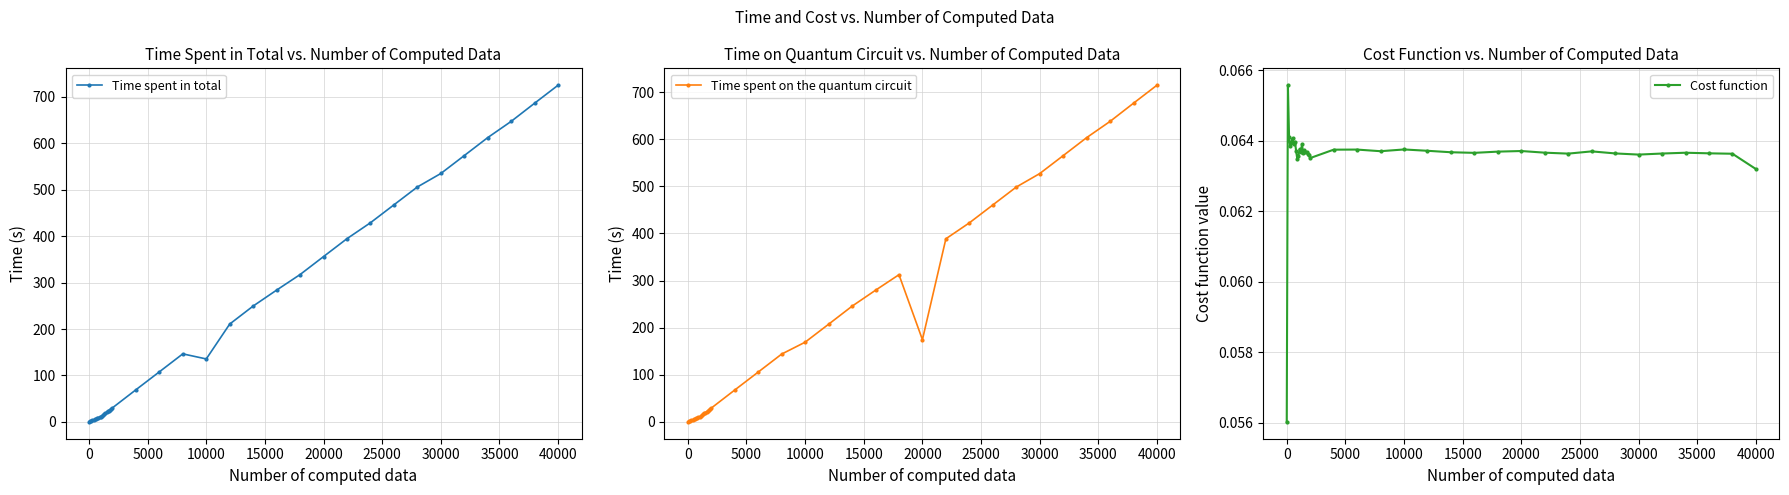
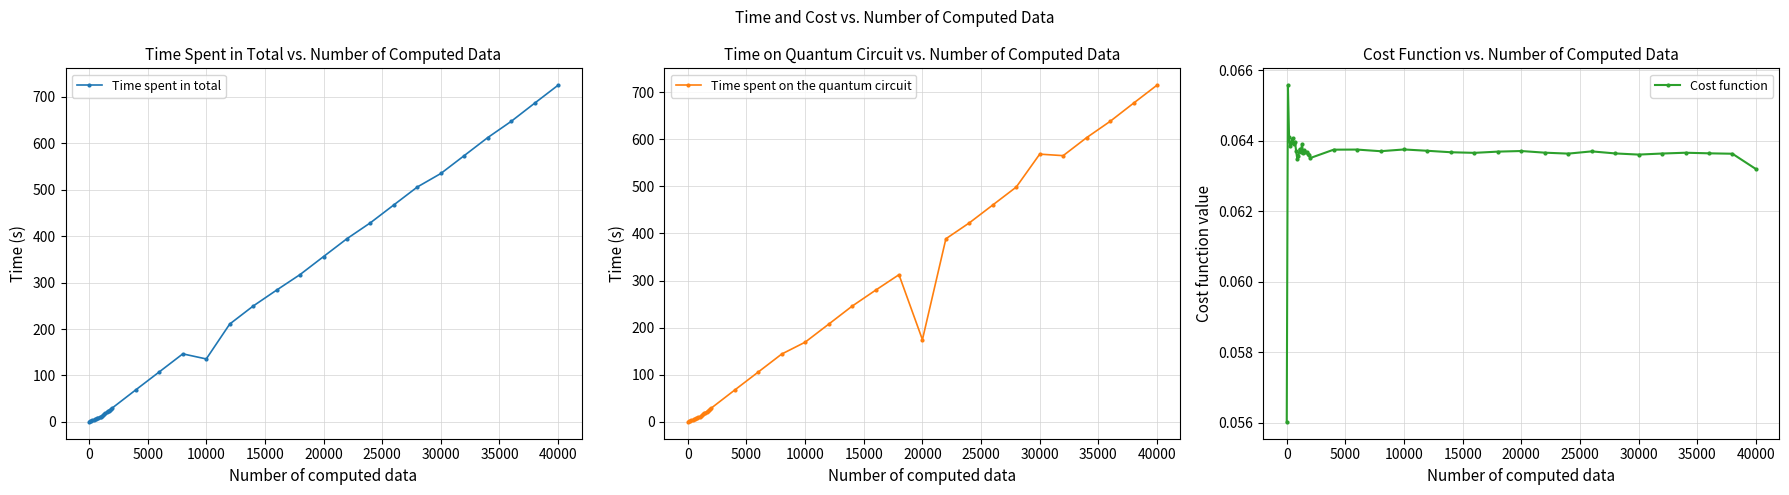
  {
    "Time Spent in Total vs. Number of Computed Data": {
      "0": 0,
      "10000": 140,
      "20000": 360,
      "30000": 530,
      "40000": 730
    },
    "Time on Quantum Circuit vs. Number of Computed Data": {
      "0": 0,
      "10000": 170,
      "20000": 170,
-     "30000": 530,
+     "30000": 570,
      "40000": 710
    },
    "Cost Function vs. Number of Computed Data": {
      "0": 0.0560,
      "10000": 0.0638,
      "20000": 0.0637,
      "30000": 0.0636,
      "40000": 0.0632
    }
  }
